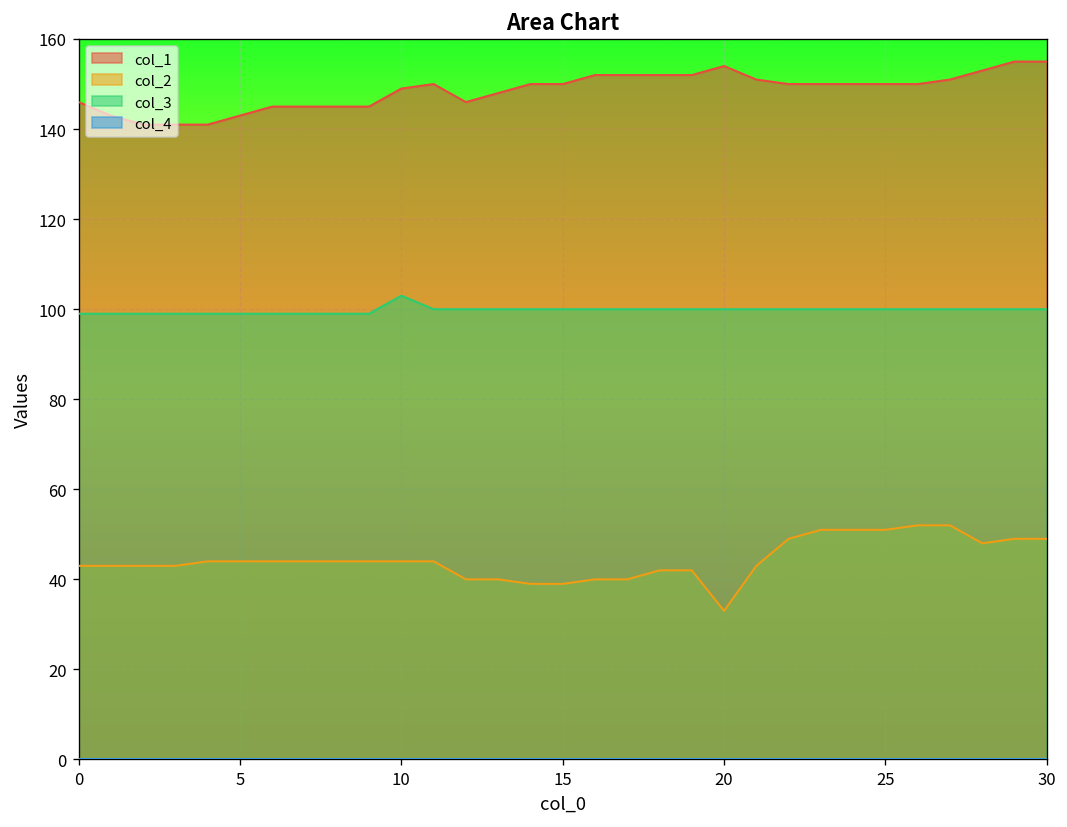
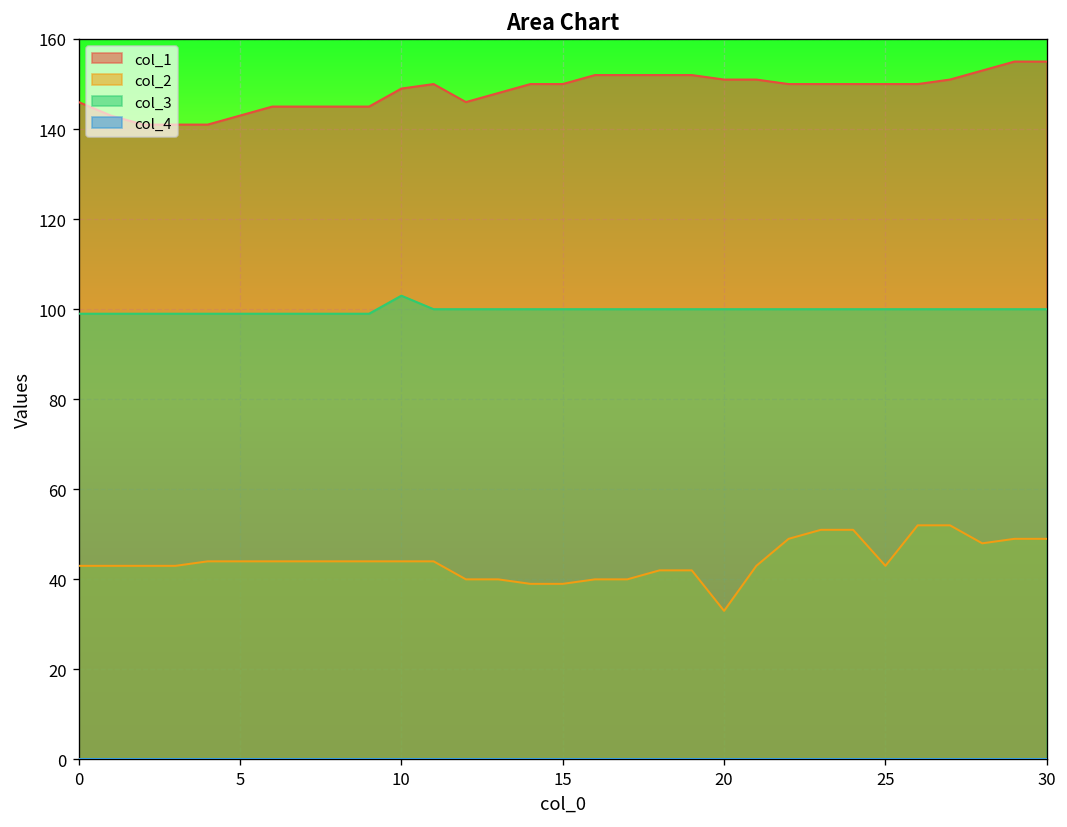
  {
    "col_1": {
      "0": 146,
      "5": 143,
      "10": 149,
      "15": 150,
-     "20": 154,
+     "20": 151,
      "25": 150,
      "30": 155
    },
    "col_2": {
      "0": 43,
      "5": 44,
      "10": 44,
      "15": 39,
      "20": 33,
-     "25": 51,
+     "25": 43,
      "30": 49
    },
    "col_3": {
      "0": 99,
      "5": 99,
      "10": 103,
      "15": 100,
      "20": 100,
      "25": 100,
      "30": 100
    },
    "col_4": {
      "0": 0,
      "5": 0,
      "10": 0,
      "15": 0,
      "20": 0,
      "25": 0,
      "30": 0
    }
  }
